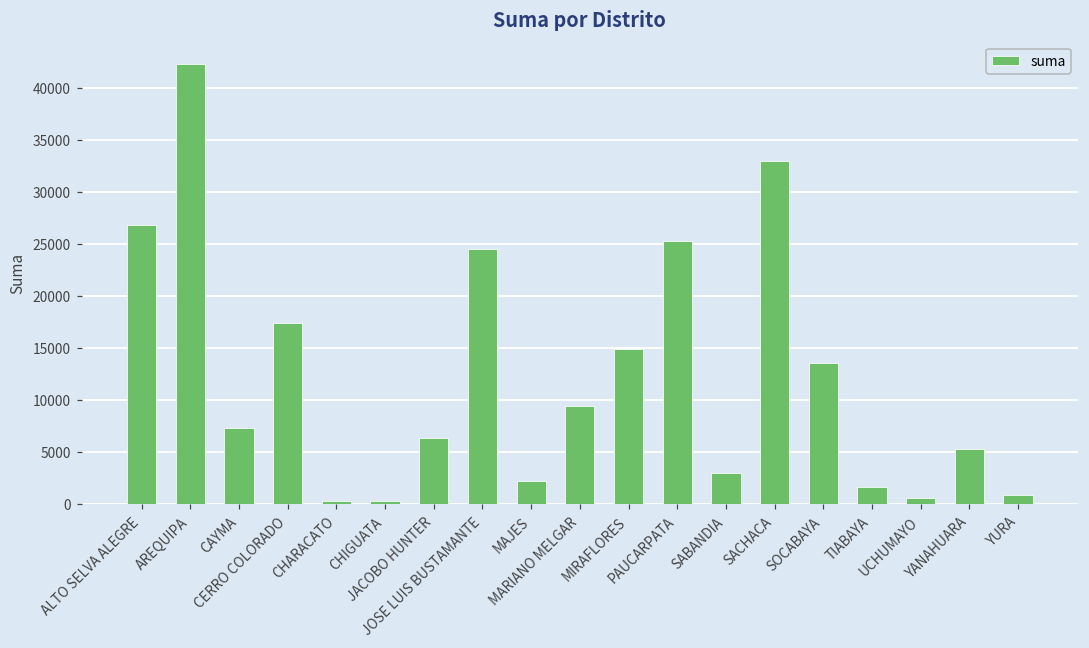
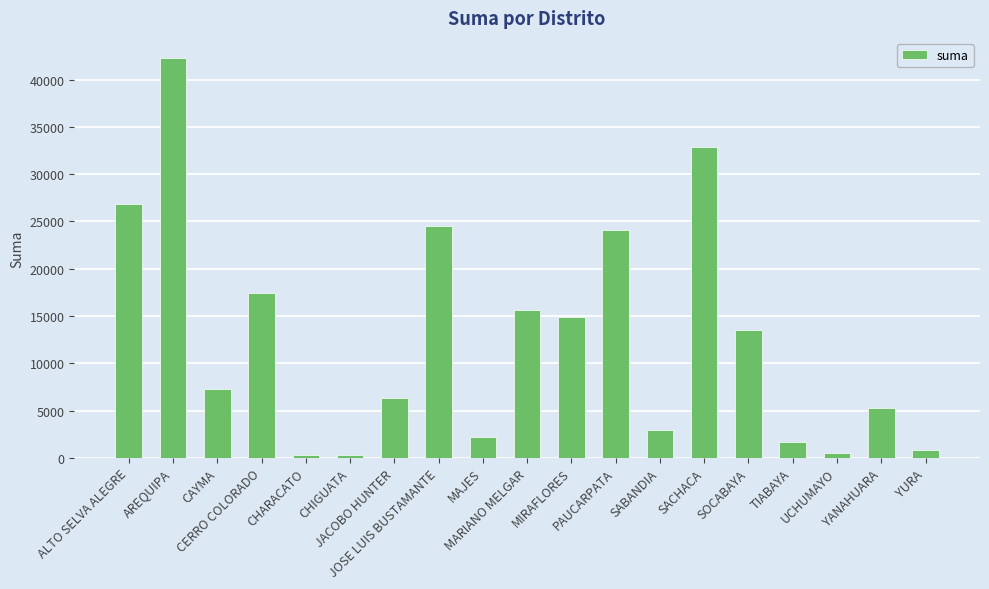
  {
    "ALTO SELVA ALEGRE": 27000,
    "AREQUIPA": 42000,
    "CAYMA": 7000,
    "CERRO COLORADO": 17000,
    "CHARACATO": 0,
    "CHIGUATA": 0,
    "JACOBO HUNTER": 6000,
    "JOSE LUIS BUSTAMANTE": 25000,
    "MAJES": 2000,
-   "MARIANO MELGAR": 9000,
+   "MARIANO MELGAR": 16000,
    "MIRAFLORES": 15000,
-   "PAUCARPATA": 25000,
+   "PAUCARPATA": 24000,
    "SABANDIA": 3000,
    "SACHACA": 33000,
    "SOCABAYA": 14000,
    "TIABAYA": 2000,
    "UCHUMAYO": 1000,
    "YANAHUARA": 5000,
    "YURA": 1000
  }
